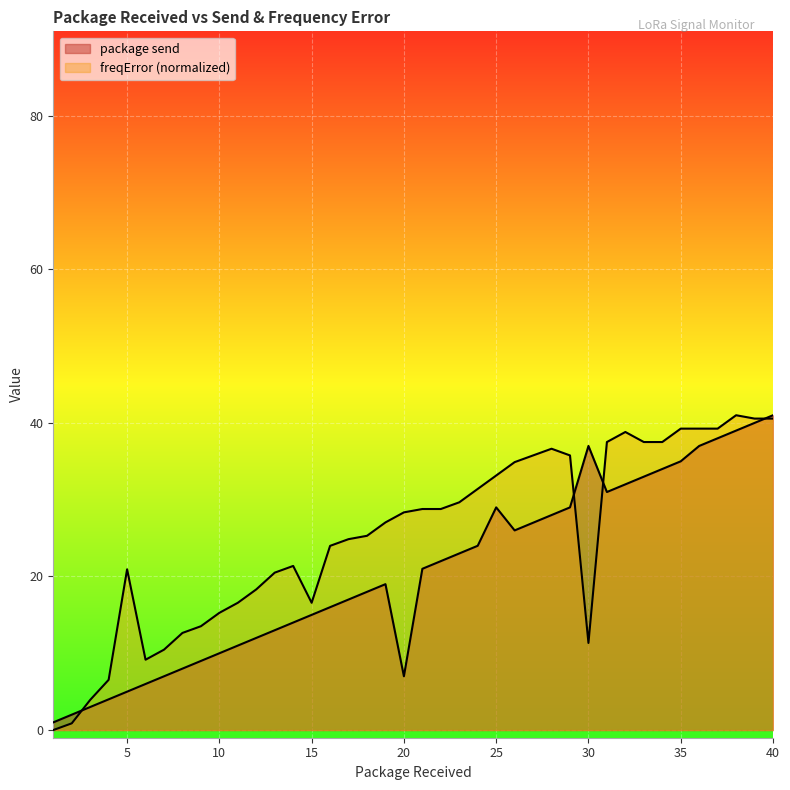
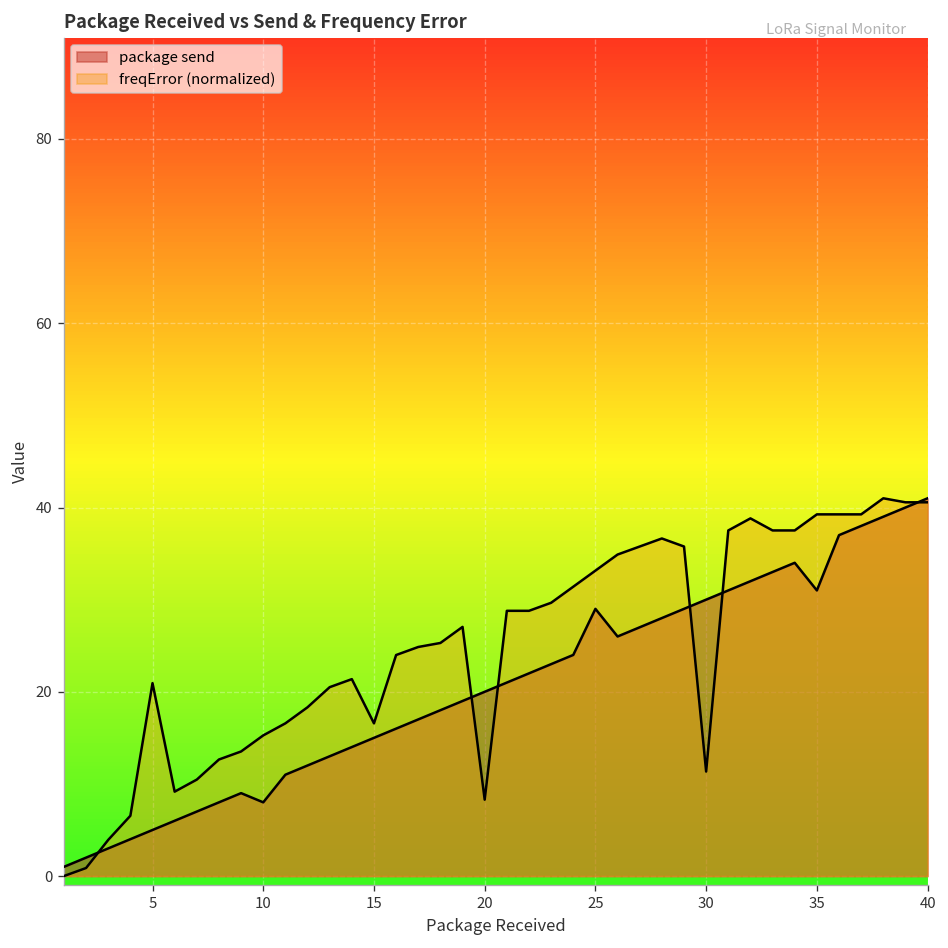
  {
    "package send": {
      "5": 5,
-     "10": 10,
+     "10": 8,
      "15": 15,
-     "20": 7,
+     "20": 20,
      "25": 29,
-     "30": 37,
-     "35": 35,
+     "30": 30,
+     "35": 31,
      "40": 41
    },
    "freqError (normalized)": {
      "5": 21,
      "10": 15,
      "15": 17,
-     "20": 28,
+     "20": 8,
      "25": 33,
      "30": 11,
      "35": 39,
      "40": 41
    }
  }
